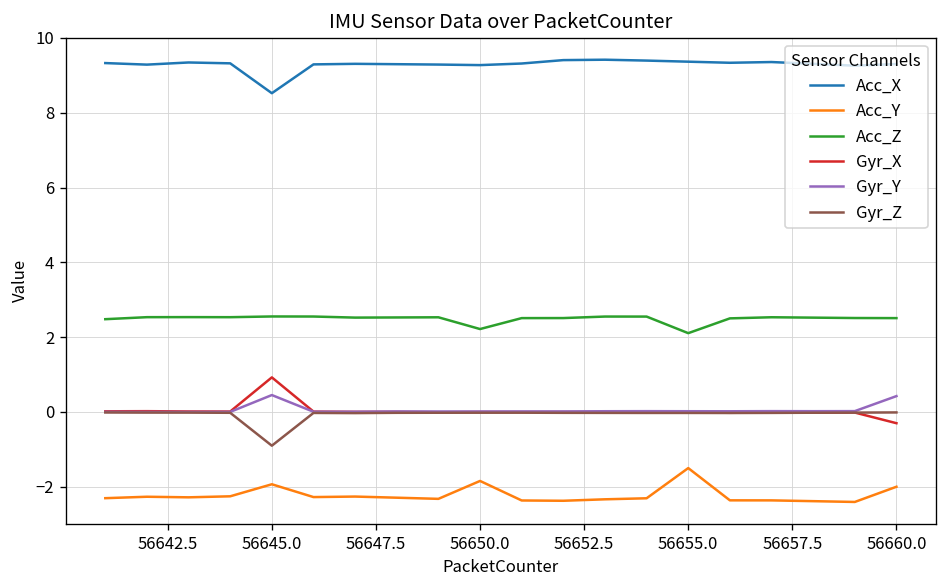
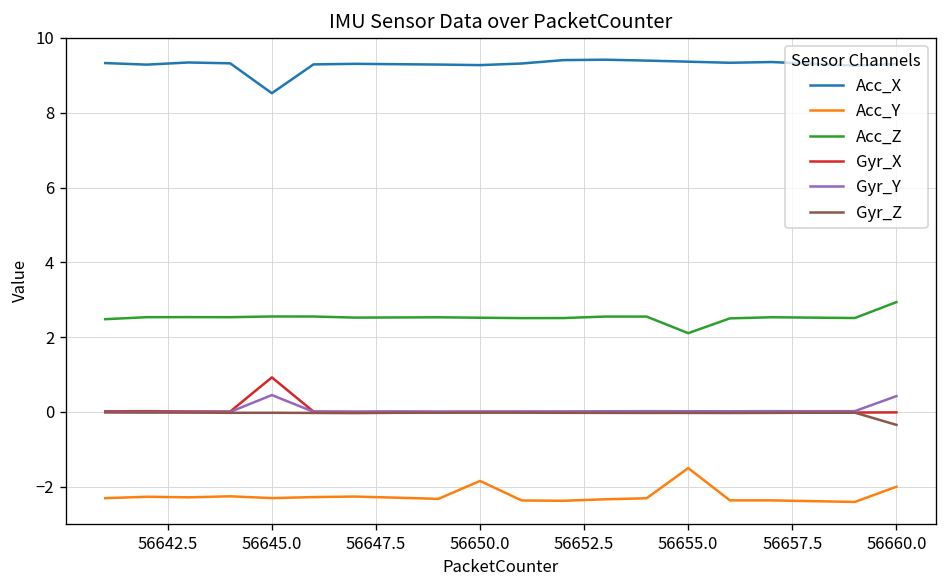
  {
    "Acc_X": {
      "56645.0": 8.5,
      "56650.0": 9.3,
      "56655.0": 9.4
    },
    "Acc_Y": {
-     "56645.0": -1.9,
+     "56645.0": -2.3,
      "56650.0": -1.8,
      "56655.0": -1.5,
      "56660.0": -2.0
    },
    "Acc_Z": {
      "56645.0": 2.6,
-     "56650.0": 2.2,
+     "56650.0": 2.5,
      "56655.0": 2.1,
-     "56660.0": 2.5
+     "56660.0": 2.9
    },
    "Gyr_X": {
      "56645.0": 0.9,
-     "56660.0": -0.3
+     "56660.0": 0.0
    },
    "Gyr_Y": {
      "56645.0": 0.5,
      "56660.0": 0.4
    },
    "Gyr_Z": {
-     "56645.0": -0.9,
-     "56660.0": 0.0
+     "56645.0": 0.0,
+     "56660.0": -0.3
    }
  }
